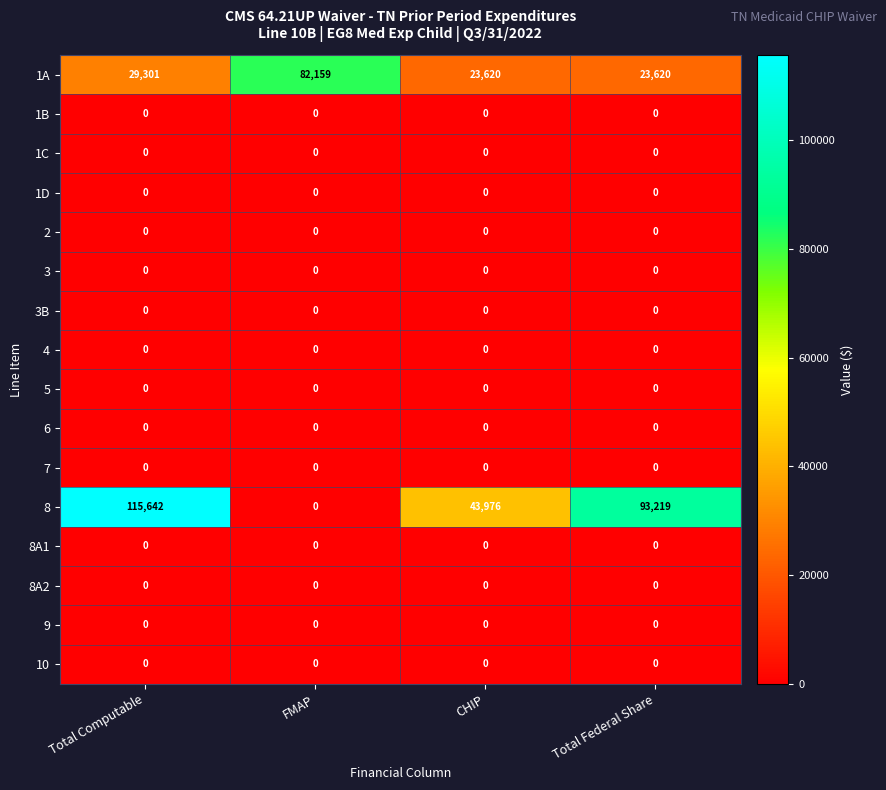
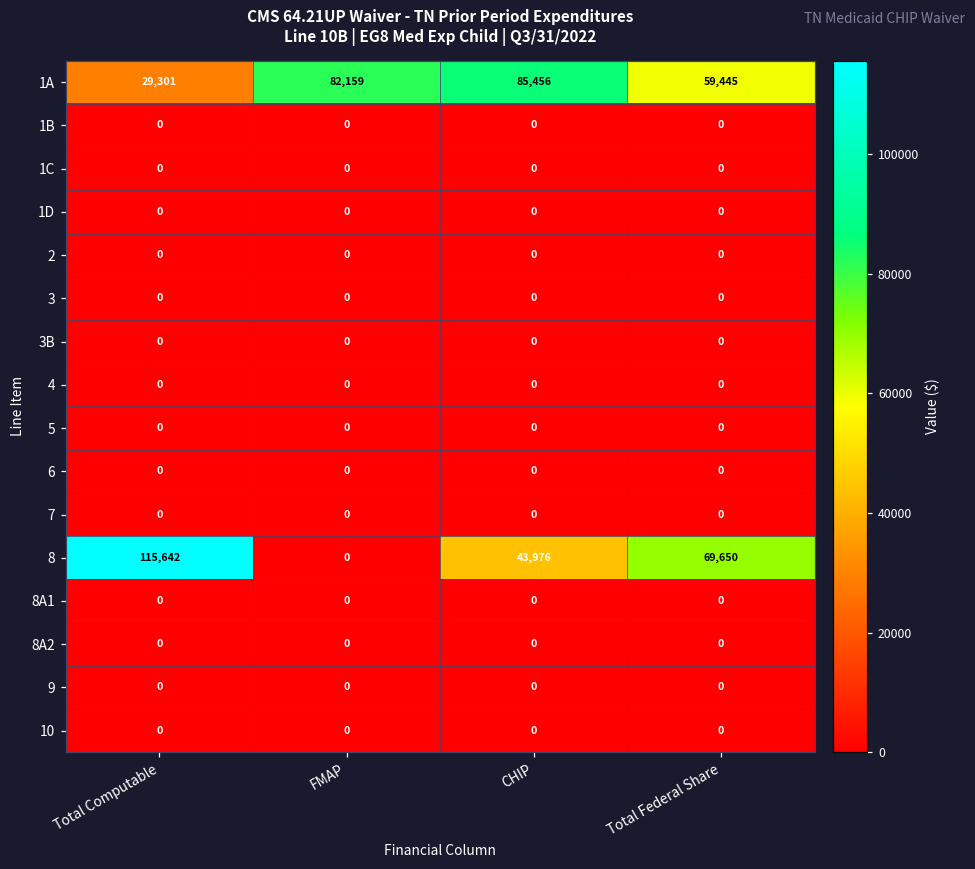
  {
    "1A": {
      "Total Computable": "29,301",
      "FMAP": "82,159",
-     "CHIP": "23,620",
-     "Total Federal Share": "23,620"
+     "CHIP": "85,456",
+     "Total Federal Share": "59,445"
    },
    "1B": {
      "Total Computable": "0",
      "FMAP": "0",
      "CHIP": "0",
      "Total Federal Share": "0"
    },
    "1C": {
      "Total Computable": "0",
      "FMAP": "0",
      "CHIP": "0",
      "Total Federal Share": "0"
    },
    "1D": {
      "Total Computable": "0",
      "FMAP": "0",
      "CHIP": "0",
      "Total Federal Share": "0"
    },
    "2": {
      "Total Computable": "0",
      "FMAP": "0",
      "CHIP": "0",
      "Total Federal Share": "0"
    },
    "3": {
      "Total Computable": "0",
      "FMAP": "0",
      "CHIP": "0",
      "Total Federal Share": "0"
    },
    "3B": {
      "Total Computable": "0",
      "FMAP": "0",
      "CHIP": "0",
      "Total Federal Share": "0"
    },
    "4": {
      "Total Computable": "0",
      "FMAP": "0",
      "CHIP": "0",
      "Total Federal Share": "0"
    },
    "5": {
      "Total Computable": "0",
      "FMAP": "0",
      "CHIP": "0",
      "Total Federal Share": "0"
    },
    "6": {
      "Total Computable": "0",
      "FMAP": "0",
      "CHIP": "0",
      "Total Federal Share": "0"
    },
    "7": {
      "Total Computable": "0",
      "FMAP": "0",
      "CHIP": "0",
      "Total Federal Share": "0"
    },
    "8": {
      "Total Computable": "115,642",
      "FMAP": "0",
      "CHIP": "43,976",
-     "Total Federal Share": "93,219"
+     "Total Federal Share": "69,650"
    },
    "8A1": {
      "Total Computable": "0",
      "FMAP": "0",
      "CHIP": "0",
      "Total Federal Share": "0"
    },
    "8A2": {
      "Total Computable": "0",
      "FMAP": "0",
      "CHIP": "0",
      "Total Federal Share": "0"
    },
    "9": {
      "Total Computable": "0",
      "FMAP": "0",
      "CHIP": "0",
      "Total Federal Share": "0"
    },
    "10": {
      "Total Computable": "0",
      "FMAP": "0",
      "CHIP": "0",
      "Total Federal Share": "0"
    }
  }
